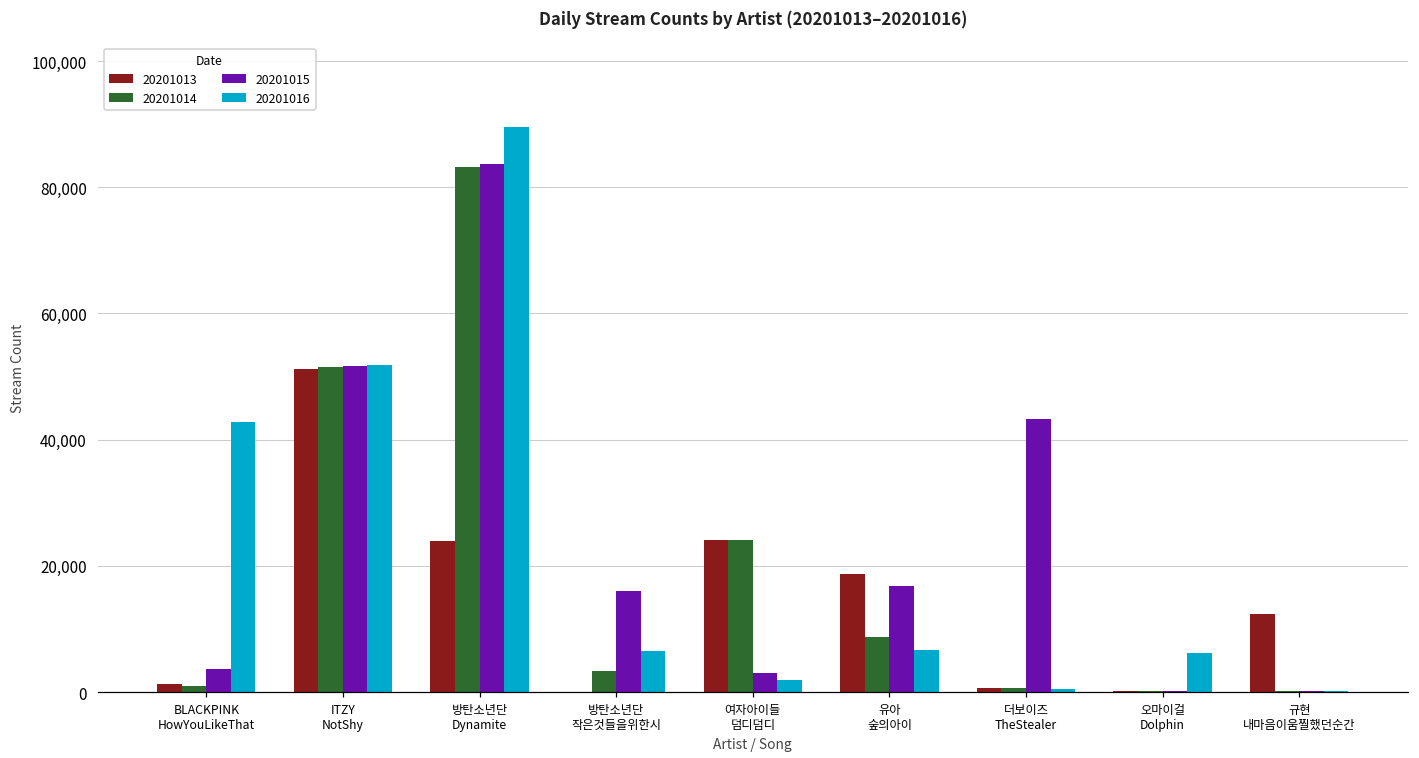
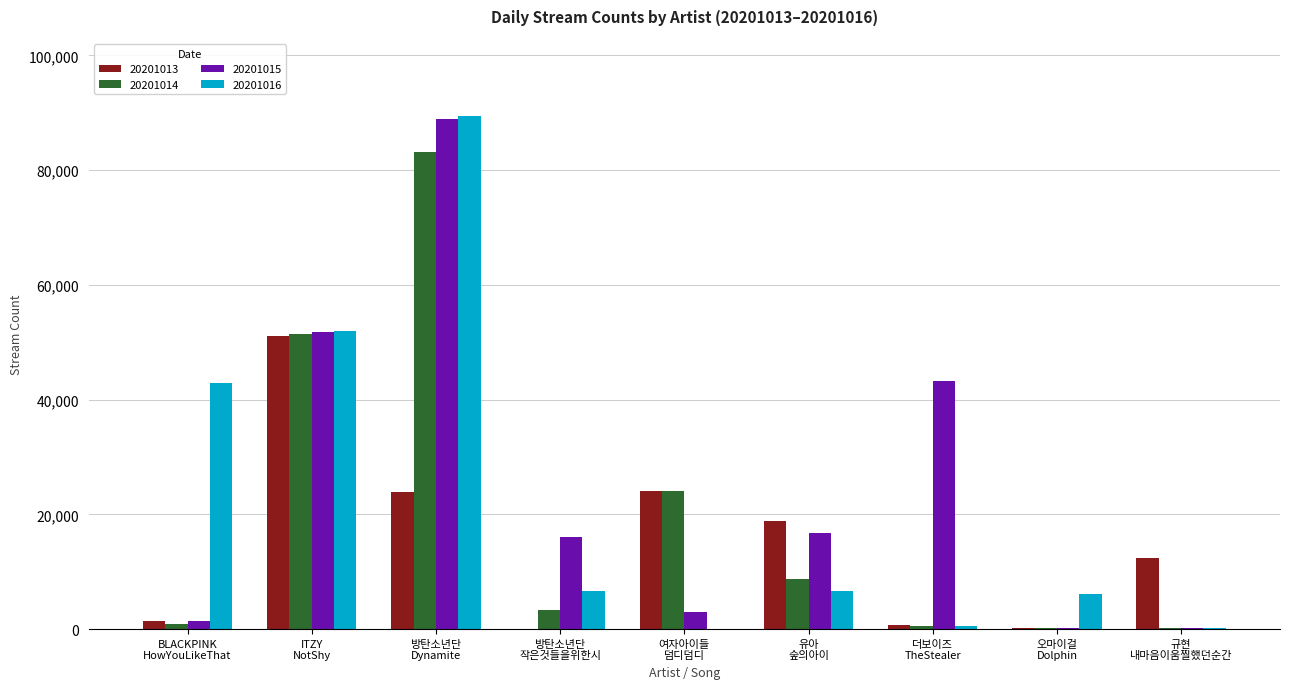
  {
    "20201013": {
      "BLACKPINK HowYouLikeThat": "1,000",
      "ITZY NotShy": "51,000",
      "방탄소년단 Dynamite": "24,000",
      "여자아이들 덤디덤디": "24,000",
      "유아 숲의아이": "19,000",
      "더보이즈 TheStealer": "1,000",
      "규현 내마음이움찔했던순간": "12,000"
    },
    "20201014": {
      "BLACKPINK HowYouLikeThat": "1,000",
      "ITZY NotShy": "51,000",
      "방탄소년단 Dynamite": "83,000",
      "방탄소년단 작은것들을위한시": "3,000",
      "여자아이들 덤디덤디": "24,000",
      "유아 숲의아이": "9,000",
      "더보이즈 TheStealer": "1,000"
    },
    "20201015": {
-     "BLACKPINK HowYouLikeThat": "4,000",
+     "BLACKPINK HowYouLikeThat": "1,000",
      "ITZY NotShy": "52,000",
-     "방탄소년단 Dynamite": "84,000",
+     "방탄소년단 Dynamite": "89,000",
      "방탄소년단 작은것들을위한시": "16,000",
      "여자아이들 덤디덤디": "3,000",
      "유아 숲의아이": "17,000",
      "더보이즈 TheStealer": "43,000"
    },
    "20201016": {
      "BLACKPINK HowYouLikeThat": "43,000",
      "ITZY NotShy": "52,000",
      "방탄소년단 Dynamite": "89,000",
      "방탄소년단 작은것들을위한시": "7,000",
-     "여자아이들 덤디덤디": "2,000",
+     "여자아이들 덤디덤디": "0",
      "유아 숲의아이": "7,000",
      "더보이즈 TheStealer": "0",
      "오마이걸 Dolphin": "6,000"
    }
  }
